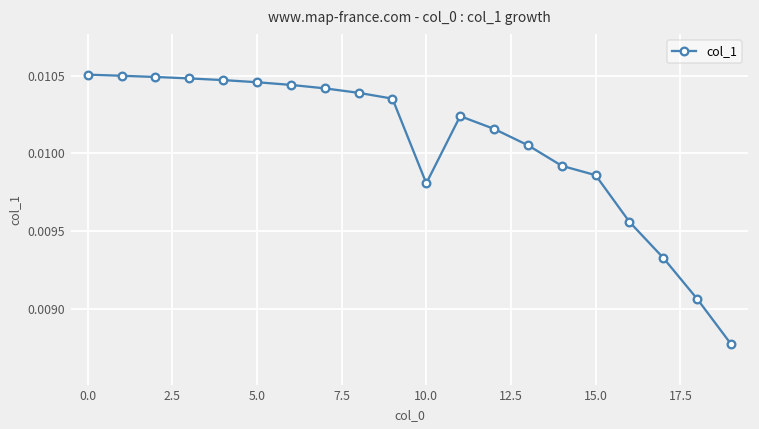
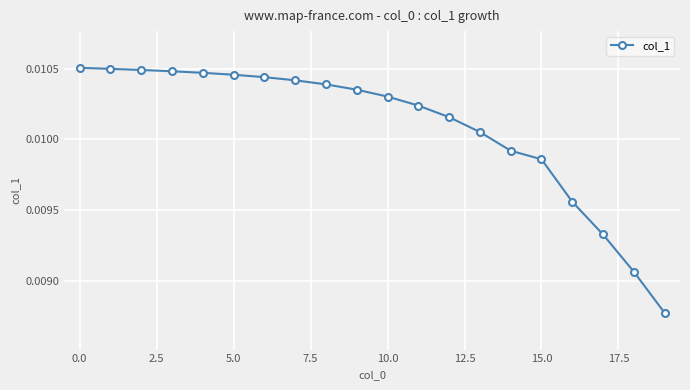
  {
    "0.0": 0.01051,
    "5.0": 0.01046,
-   "10.0": 0.00981,
+   "10.0": 0.01030,
    "15.0": 0.00986
  }
